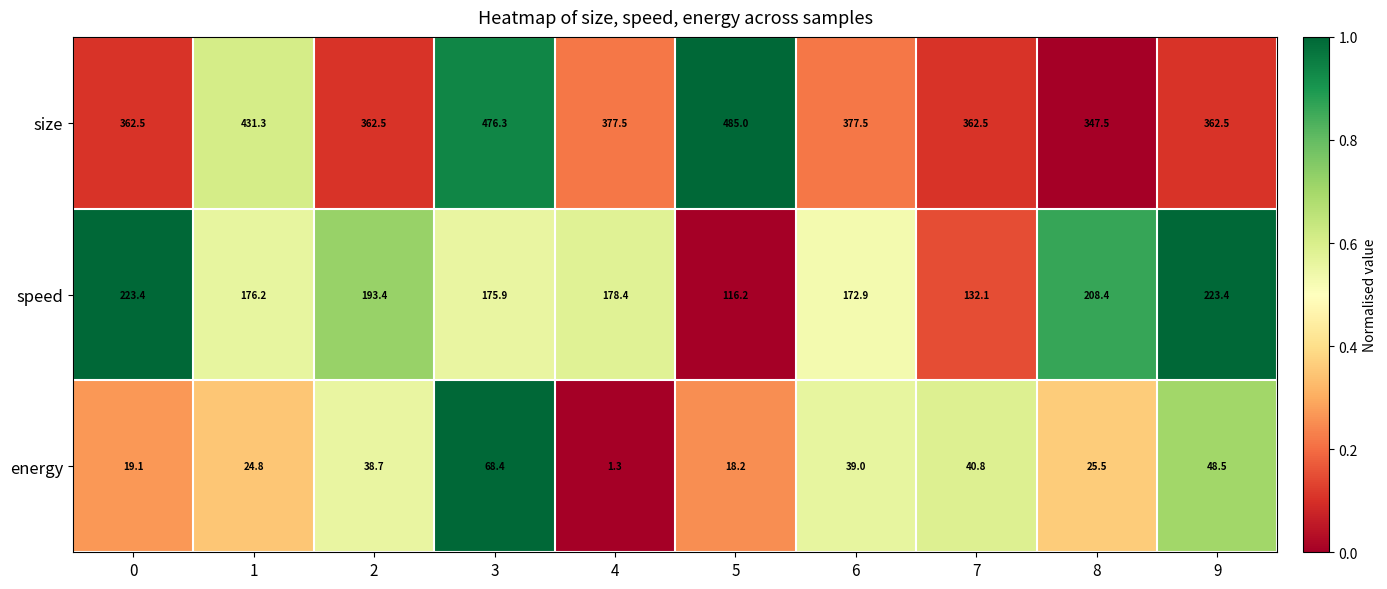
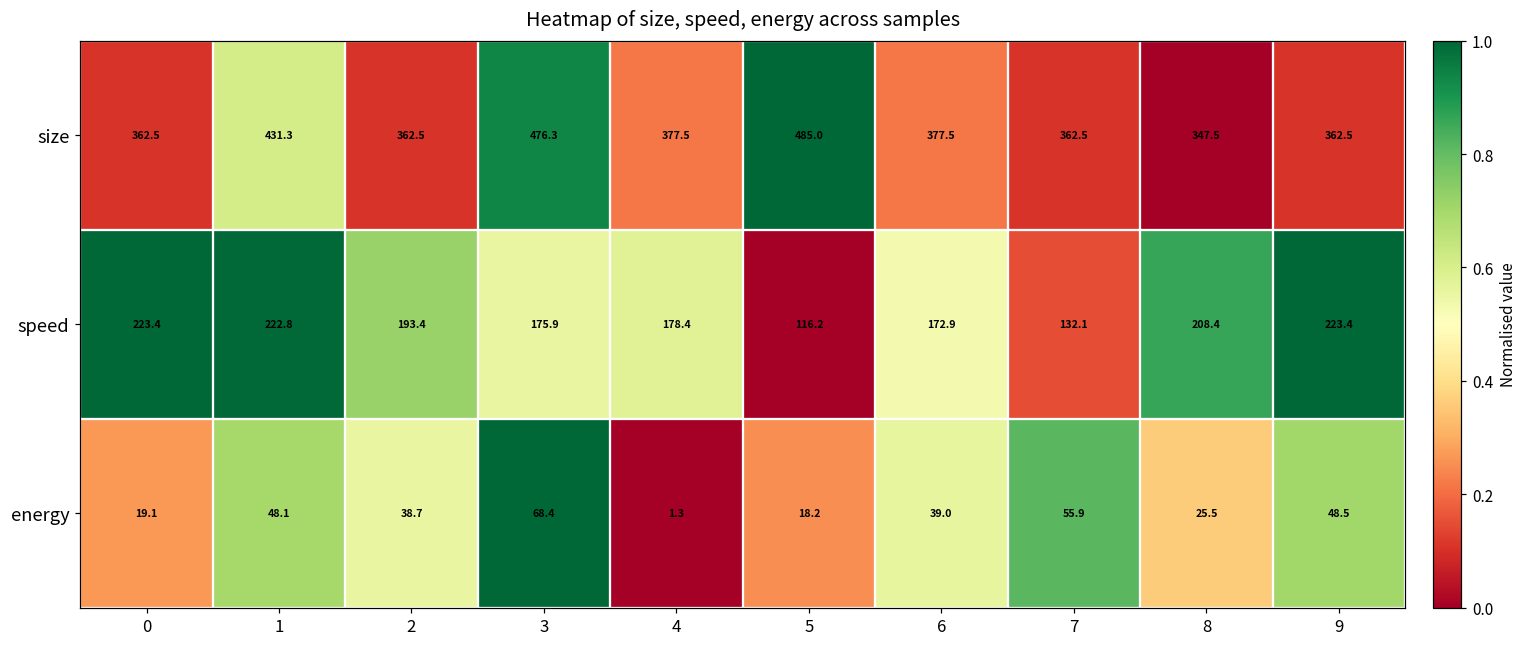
  {
    "size": {
      "0": 362.5,
      "1": 431.3,
      "2": 362.5,
      "3": 476.3,
      "4": 377.5,
      "5": 485.0,
      "6": 377.5,
      "7": 362.5,
      "8": 347.5,
      "9": 362.5
    },
    "speed": {
      "0": 223.4,
-     "1": 176.2,
+     "1": 222.8,
      "2": 193.4,
      "3": 175.9,
      "4": 178.4,
      "5": 116.2,
      "6": 172.9,
      "7": 132.1,
      "8": 208.4,
      "9": 223.4
    },
    "energy": {
      "0": 19.1,
-     "1": 24.8,
+     "1": 48.1,
      "2": 38.7,
      "3": 68.4,
      "4": 1.3,
      "5": 18.2,
      "6": 39.0,
-     "7": 40.8,
+     "7": 55.9,
      "8": 25.5,
      "9": 48.5
    }
  }
